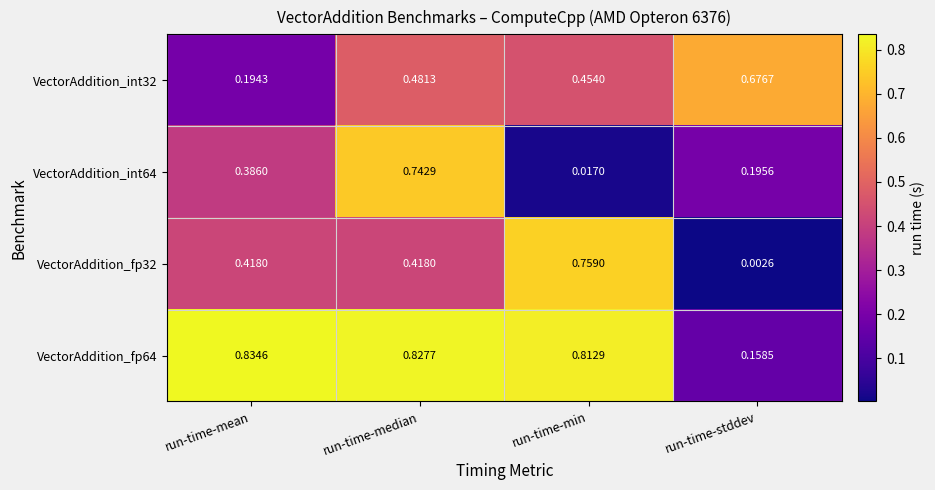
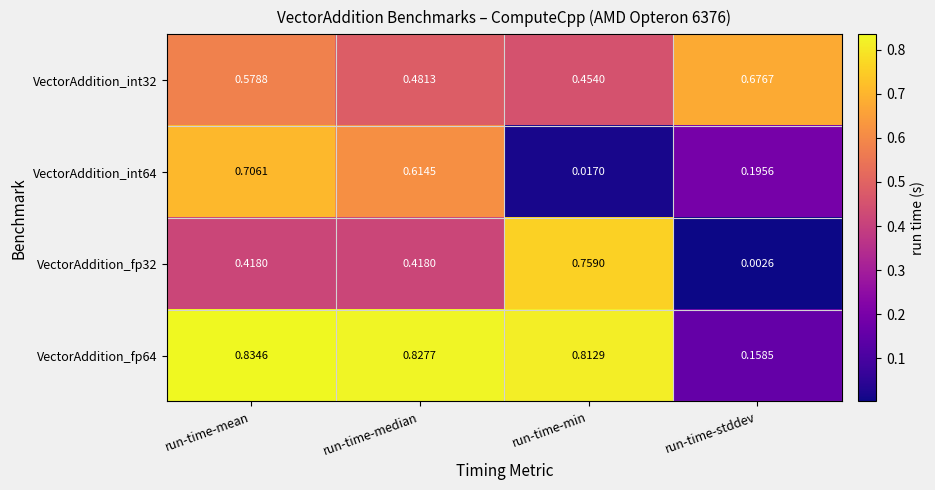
  {
    "VectorAddition_int32": {
-     "run-time-mean": 0.1943,
+     "run-time-mean": 0.5788,
      "run-time-median": 0.4813,
      "run-time-min": 0.4540,
      "run-time-stddev": 0.6767
    },
    "VectorAddition_int64": {
-     "run-time-mean": 0.3860,
-     "run-time-median": 0.7429,
+     "run-time-mean": 0.7061,
+     "run-time-median": 0.6145,
      "run-time-min": 0.0170,
      "run-time-stddev": 0.1956
    },
    "VectorAddition_fp32": {
      "run-time-mean": 0.4180,
      "run-time-median": 0.4180,
      "run-time-min": 0.7590,
      "run-time-stddev": 0.0026
    },
    "VectorAddition_fp64": {
      "run-time-mean": 0.8346,
      "run-time-median": 0.8277,
      "run-time-min": 0.8129,
      "run-time-stddev": 0.1585
    }
  }
